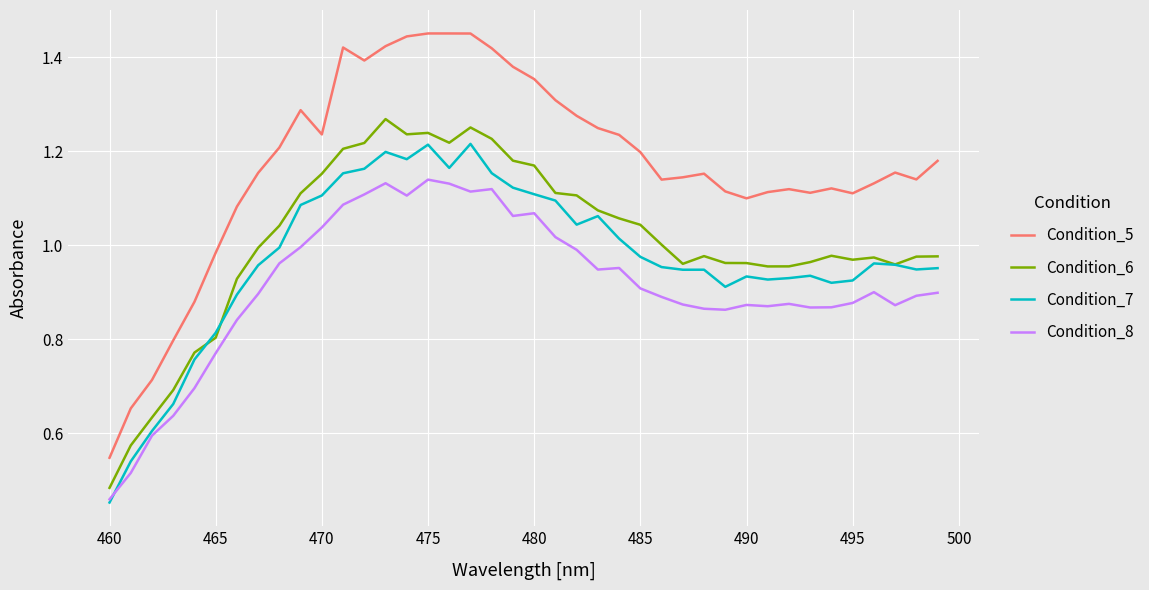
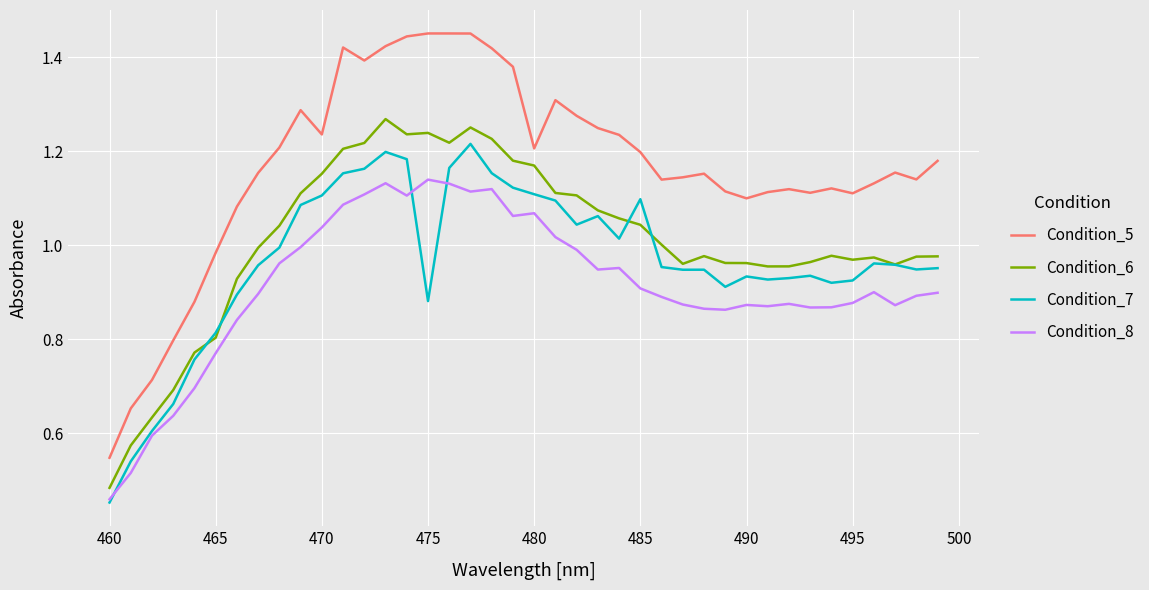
  {
    "Condition_5": {
      "460": 0.55,
      "465": 0.98,
      "470": 1.24,
      "475": 1.45,
-     "480": 1.35,
+     "480": 1.21,
      "485": 1.20,
      "490": 1.10,
      "495": 1.11
    },
    "Condition_6": {
      "460": 0.48,
      "465": 0.80,
      "470": 1.15,
      "475": 1.24,
      "480": 1.17,
      "485": 1.04,
      "490": 0.96,
      "495": 0.97
    },
    "Condition_7": {
      "460": 0.45,
      "465": 0.81,
      "470": 1.11,
-     "475": 1.21,
+     "475": 0.88,
      "480": 1.11,
-     "485": 0.98,
+     "485": 1.10,
      "490": 0.93,
      "495": 0.92
    },
    "Condition_8": {
      "460": 0.46,
      "465": 0.77,
      "470": 1.04,
      "475": 1.14,
      "480": 1.07,
      "485": 0.91,
      "490": 0.87,
      "495": 0.88
    }
  }
